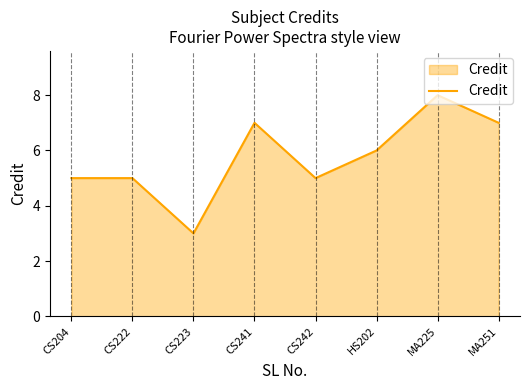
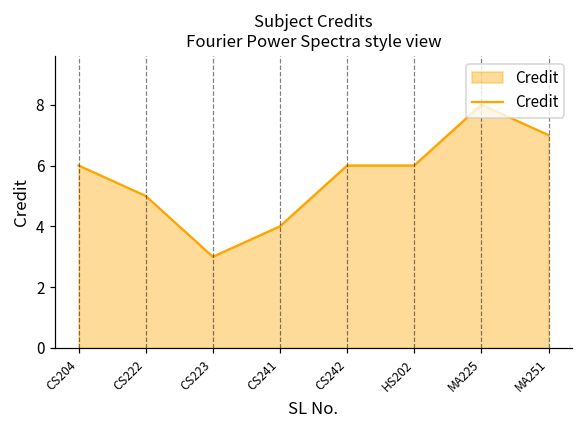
  {
-   "CS204": 5,
+   "CS204": 6,
    "CS222": 5,
    "CS223": 3,
-   "CS241": 7,
-   "CS242": 5,
+   "CS241": 4,
+   "CS242": 6,
    "HS202": 6,
    "MA251": 7
  }
